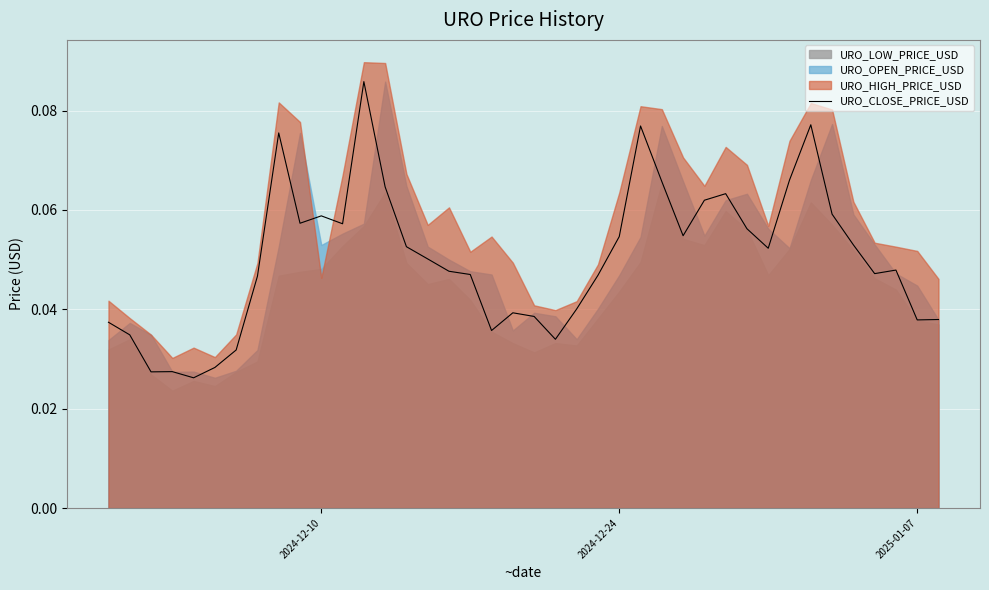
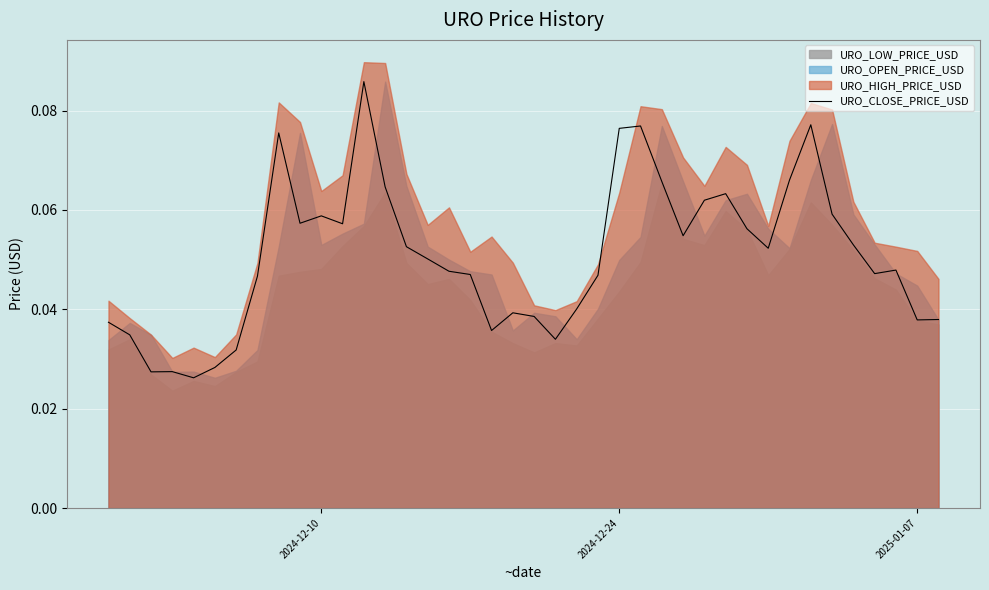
  {
    "URO_CLOSE_PRICE_USD": {
      "2024-12-10": 0.059,
-     "2024-12-24": 0.055
+     "2024-12-24": 0.076
    },
    "URO_LOW_PRICE_USD": {
      "2024-12-10": 0.048,
      "2024-12-24": 0.044
    },
    "URO_OPEN_PRICE_USD": {
      "2024-12-10": 0.053,
-     "2024-12-24": 0.047,
+     "2024-12-24": 0.050,
      "2025-01-07": 0.045
    },
    "URO_HIGH_PRICE_USD": {
-     "2024-12-10": 0.046,
+     "2024-12-10": 0.064,
      "2024-12-24": 0.063,
      "2025-01-07": 0.052
    }
  }
